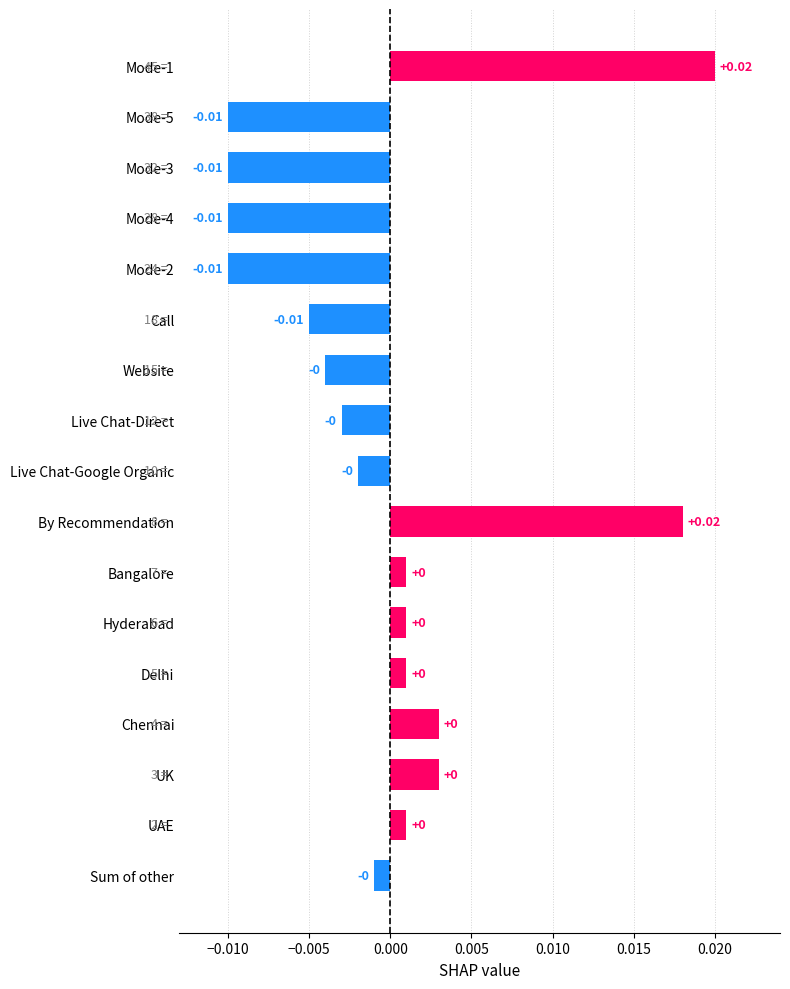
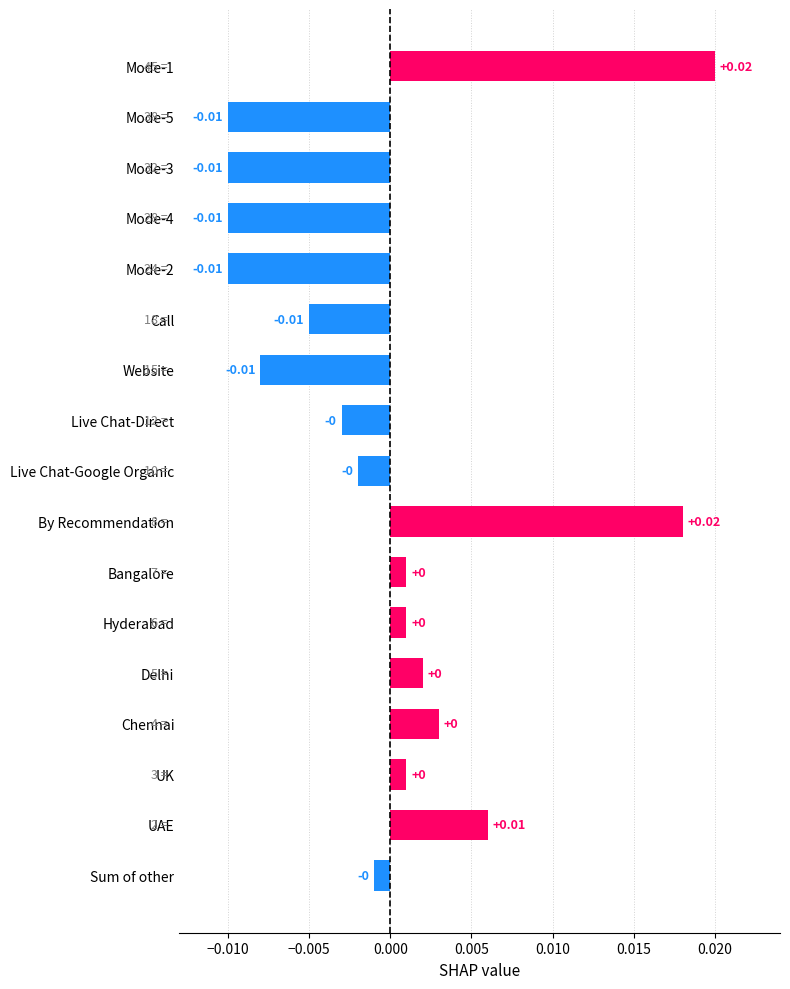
  {
    "Mode-1": "+0.02",
    "Mode-5": "-0.01",
    "Mode-3": "-0.01",
    "Mode-4": "-0.01",
    "Mode-2": "-0.01",
    "Call": "-0.01",
-   "Website": "-0",
+   "Website": "-0.01",
    "Live Chat-Direct": "-0",
    "Live Chat-Google Organic": "-0",
    "By Recommendation": "+0.02",
    "Bangalore": "+0",
    "Hyderabad": "+0",
-   "Delhi": "0.001",
+   "Delhi": "0.002",
    "Chennai": "+0",
-   "UK": "0.003",
-   "UAE": "+0",
+   "UK": "0.001",
+   "UAE": "+0.01",
    "Sum of other": "-0"
  }
